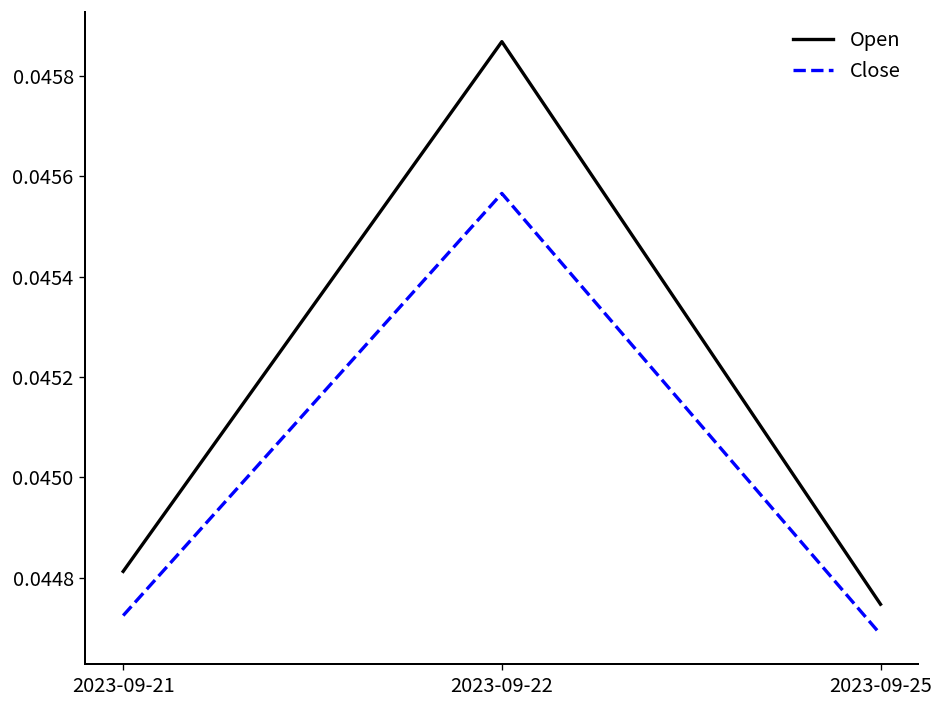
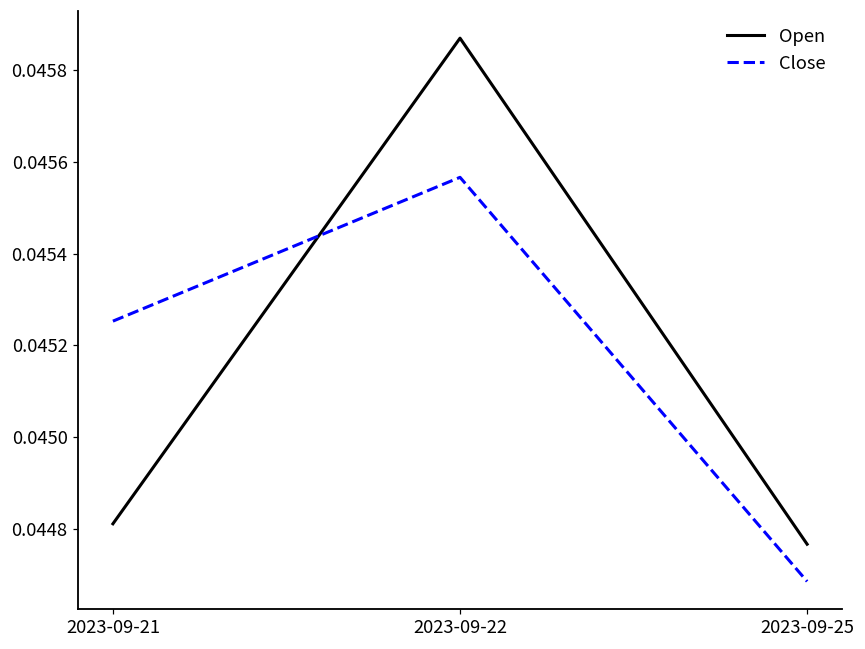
  {
    "Open": {
      "2023-09-21": 0.04481,
      "2023-09-22": 0.04587,
-     "2023-09-25": 0.04475
+     "2023-09-25": 0.04477
    },
    "Close": {
-     "2023-09-21": 0.04472,
+     "2023-09-21": 0.04525,
      "2023-09-22": 0.04557,
      "2023-09-25": 0.04469
    }
  }
